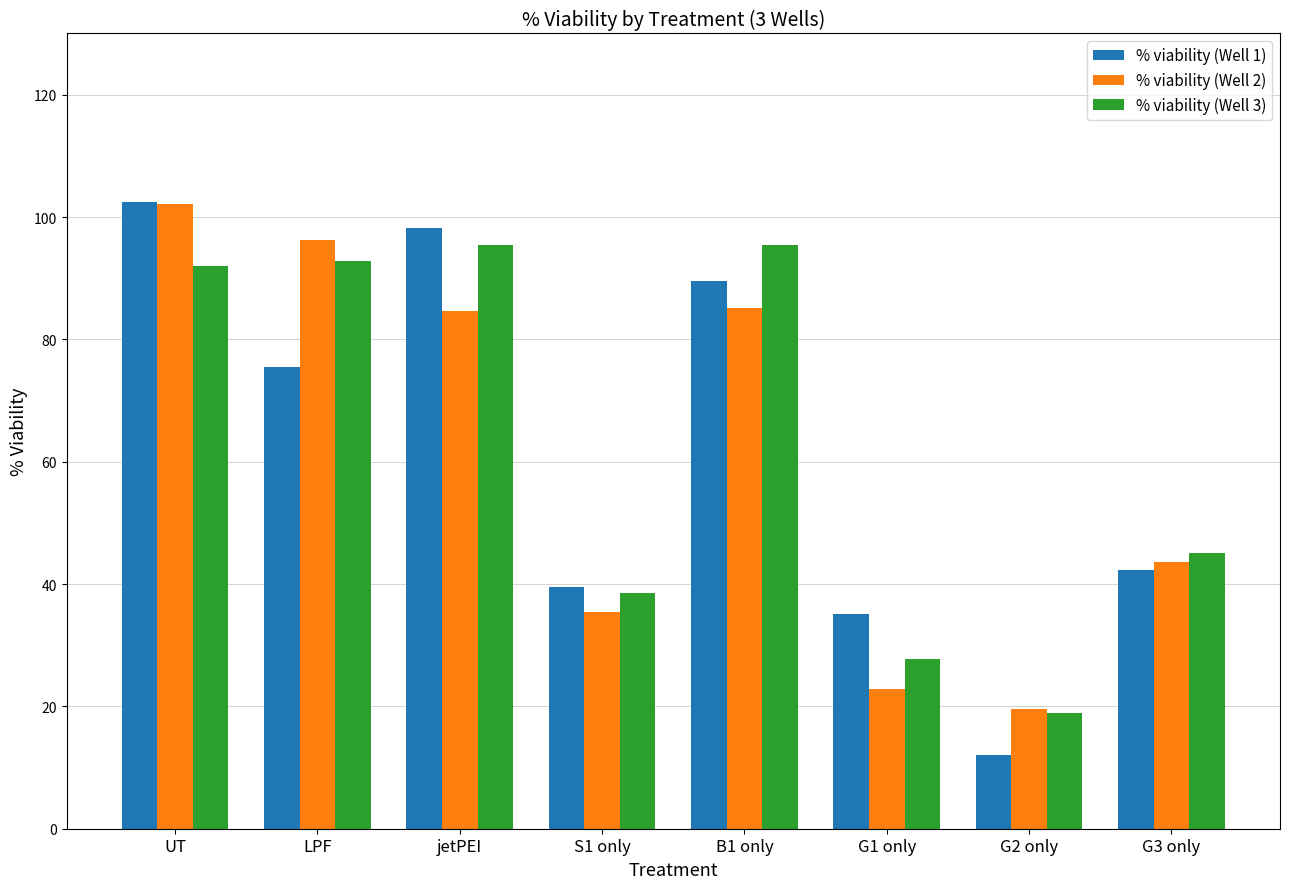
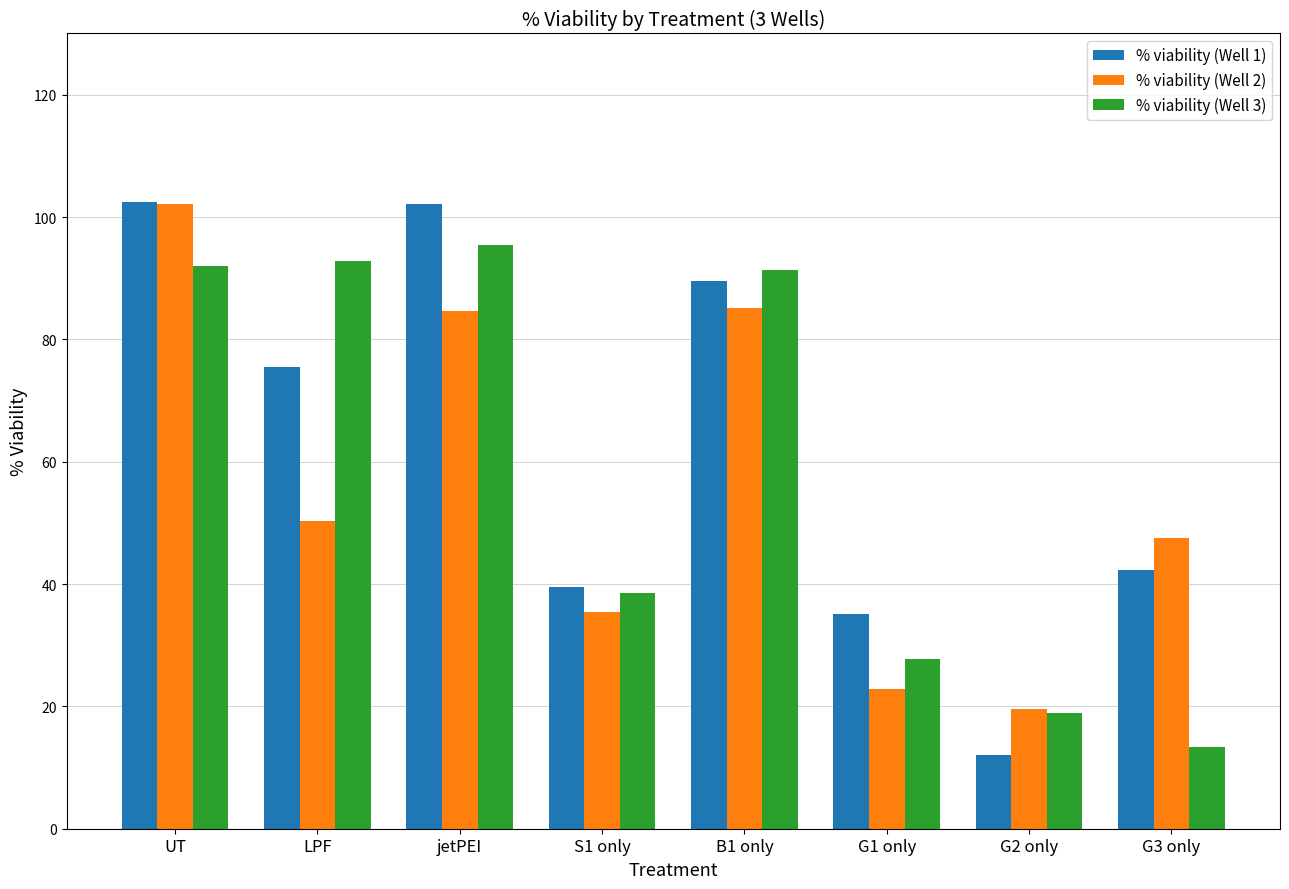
  {
    "% viability (Well 1)": {
      "UT": 102,
      "LPF": 75,
-     "jetPEI": 98,
+     "jetPEI": 102,
      "S1 only": 40,
      "B1 only": 90,
      "G1 only": 35,
      "G2 only": 12,
      "G3 only": 42
    },
    "% viability (Well 2)": {
      "UT": 102,
-     "LPF": 96,
+     "LPF": 50,
      "jetPEI": 85,
      "S1 only": 35,
      "B1 only": 85,
      "G1 only": 23,
      "G2 only": 20,
-     "G3 only": 44
+     "G3 only": 47
    },
    "% viability (Well 3)": {
      "UT": 92,
      "LPF": 93,
      "jetPEI": 95,
      "S1 only": 39,
-     "B1 only": 95,
+     "B1 only": 91,
      "G1 only": 28,
      "G2 only": 19,
-     "G3 only": 45
+     "G3 only": 13
    }
  }
